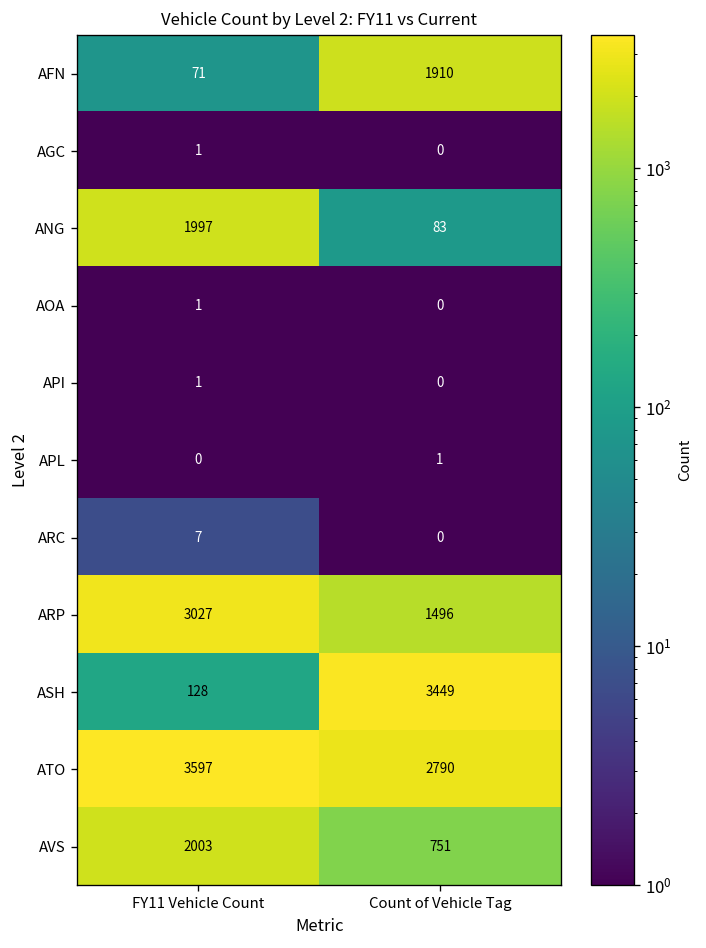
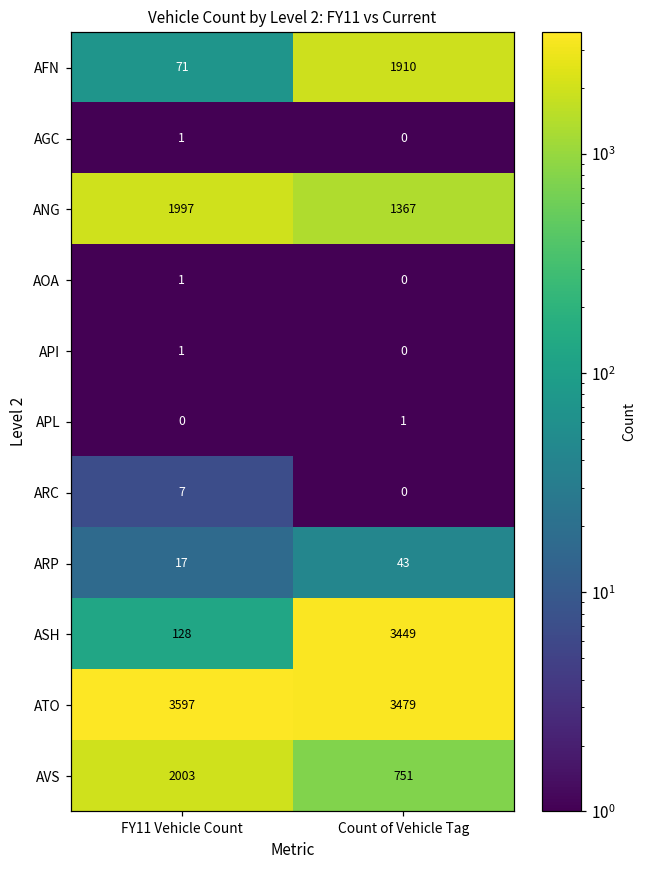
  {
    "AFN": {
      "FY11 Vehicle Count": 71,
      "Count of Vehicle Tag": 1910
    },
    "AGC": {
      "FY11 Vehicle Count": 1,
      "Count of Vehicle Tag": 0
    },
    "ANG": {
      "FY11 Vehicle Count": 1997,
-     "Count of Vehicle Tag": 83
+     "Count of Vehicle Tag": 1367
    },
    "AOA": {
      "FY11 Vehicle Count": 1,
      "Count of Vehicle Tag": 0
    },
    "API": {
      "FY11 Vehicle Count": 1,
      "Count of Vehicle Tag": 0
    },
    "APL": {
      "FY11 Vehicle Count": 0,
      "Count of Vehicle Tag": 1
    },
    "ARC": {
      "FY11 Vehicle Count": 7,
      "Count of Vehicle Tag": 0
    },
    "ARP": {
-     "FY11 Vehicle Count": 3027,
-     "Count of Vehicle Tag": 1496
+     "FY11 Vehicle Count": 17,
+     "Count of Vehicle Tag": 43
    },
    "ASH": {
      "FY11 Vehicle Count": 128,
      "Count of Vehicle Tag": 3449
    },
    "ATO": {
      "FY11 Vehicle Count": 3597,
-     "Count of Vehicle Tag": 2790
+     "Count of Vehicle Tag": 3479
    },
    "AVS": {
      "FY11 Vehicle Count": 2003,
      "Count of Vehicle Tag": 751
    }
  }
